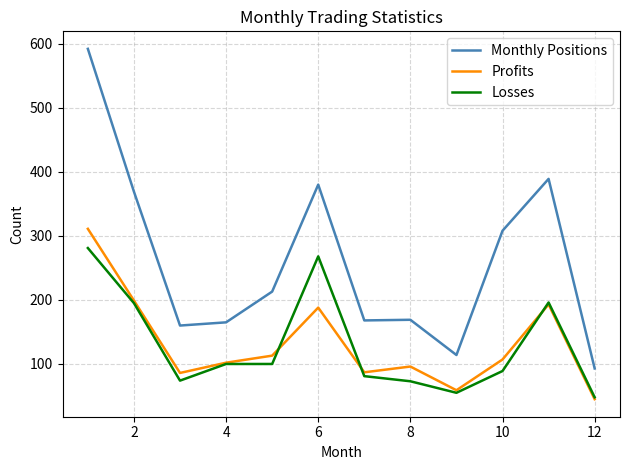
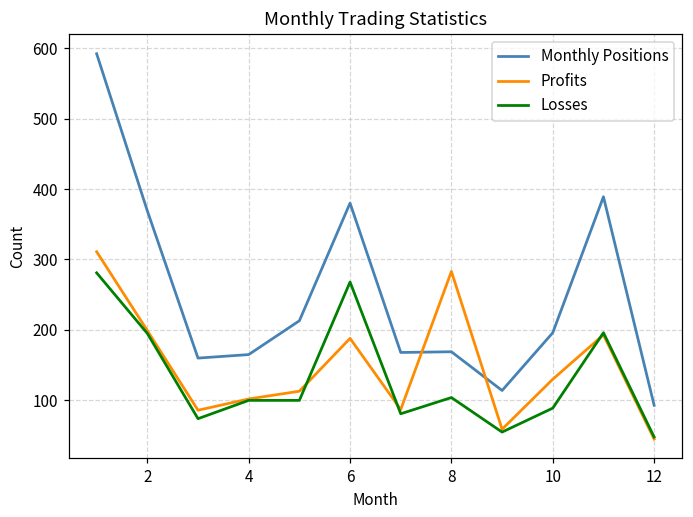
  {
    "Monthly Positions": {
      "2": 370,
      "4": 170,
      "6": 380,
      "8": 170,
-     "10": 310,
+     "10": 200,
      "12": 90
    },
    "Profits": {
      "6": 190,
-     "8": 100,
-     "10": 110
+     "8": 280,
+     "10": 130
    },
    "Losses": {
      "6": 270,
-     "8": 70,
+     "8": 100,
      "10": 90
    }
  }
